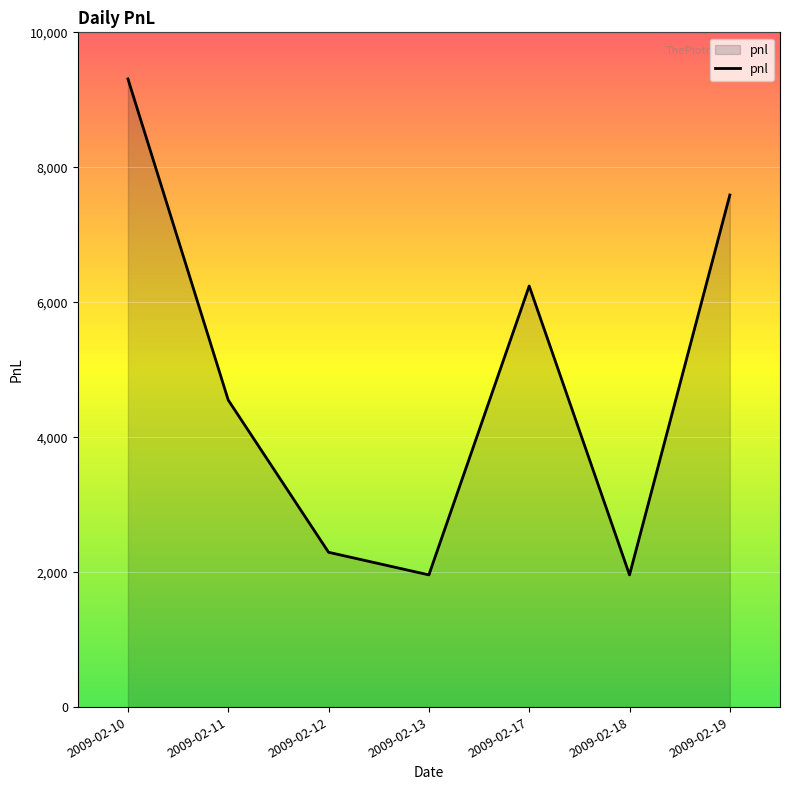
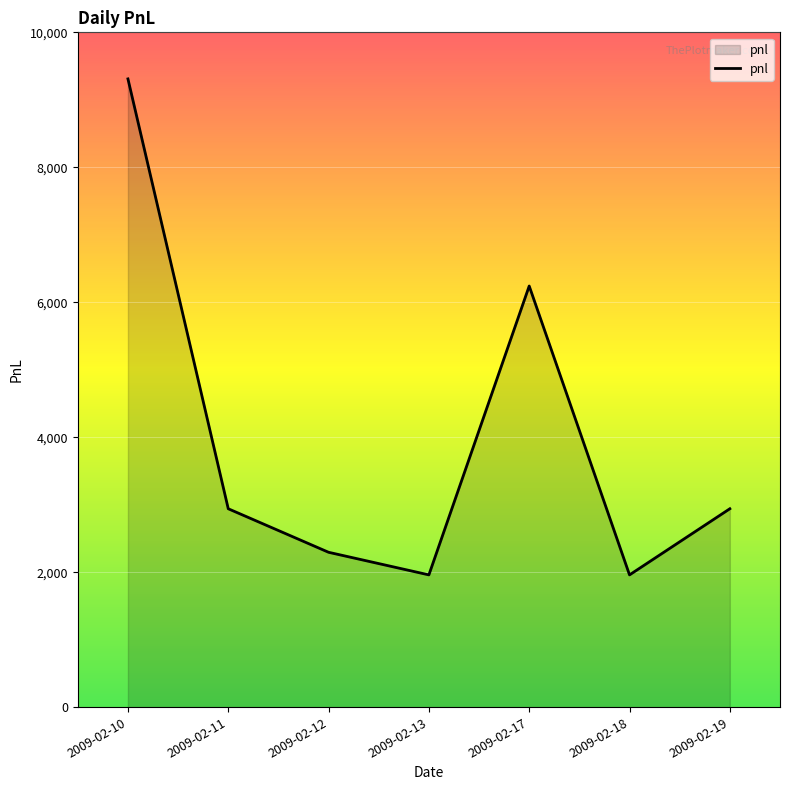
  {
    "2009-02-10": "9,300",
-   "2009-02-11": "4,600",
+   "2009-02-11": "2,900",
    "2009-02-12": "2,300",
    "2009-02-13": "2,000",
    "2009-02-17": "6,200",
    "2009-02-18": "2,000",
-   "2009-02-19": "7,600"
+   "2009-02-19": "2,900"
  }
